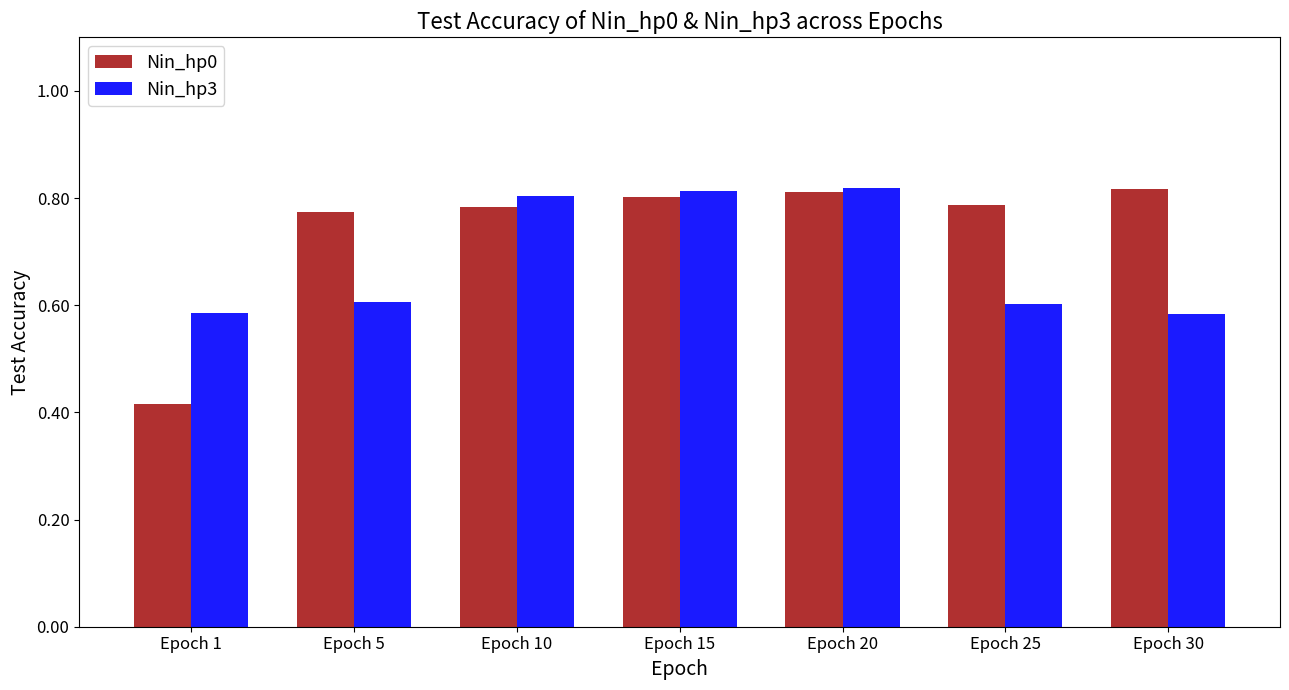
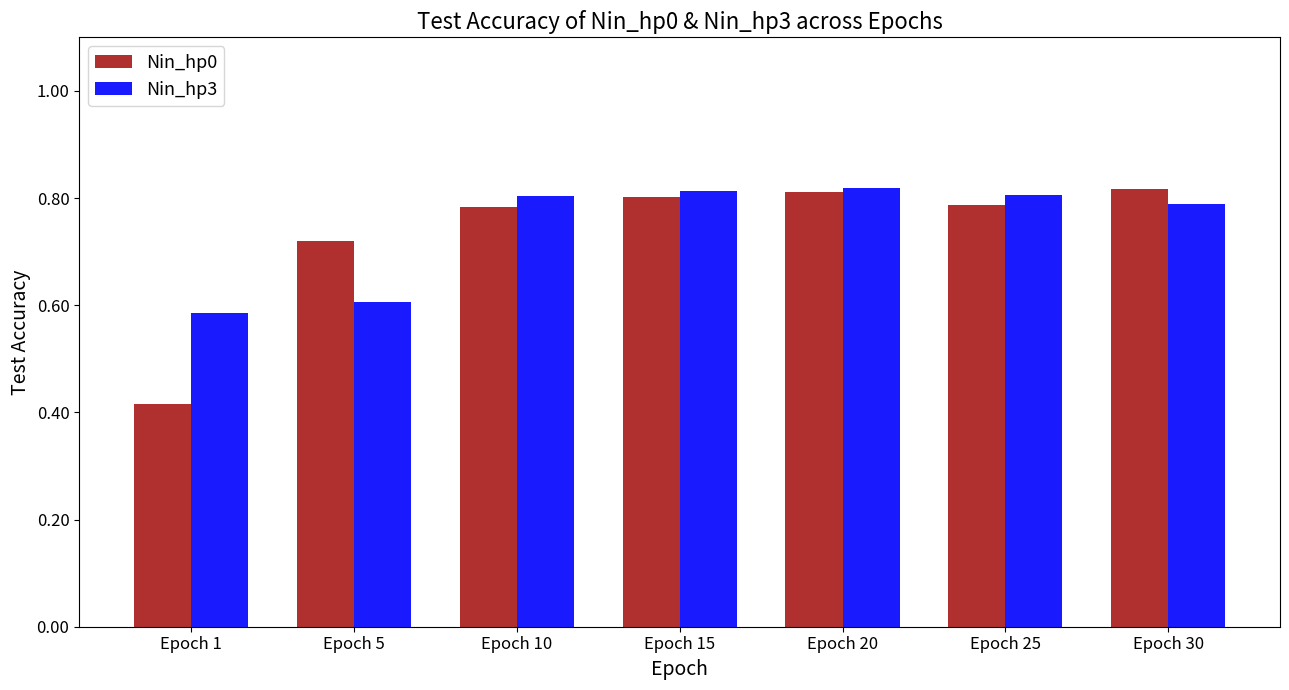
  {
    "Nin_hp0": {
      "Epoch 1": 0.42,
-     "Epoch 5": 0.77,
+     "Epoch 5": 0.72,
      "Epoch 10": 0.78,
      "Epoch 15": 0.80,
      "Epoch 20": 0.81,
      "Epoch 25": 0.79,
      "Epoch 30": 0.82
    },
    "Nin_hp3": {
      "Epoch 1": 0.59,
      "Epoch 5": 0.61,
      "Epoch 10": 0.80,
      "Epoch 15": 0.81,
      "Epoch 20": 0.82,
-     "Epoch 25": 0.60,
-     "Epoch 30": 0.58
+     "Epoch 25": 0.81,
+     "Epoch 30": 0.79
    }
  }
